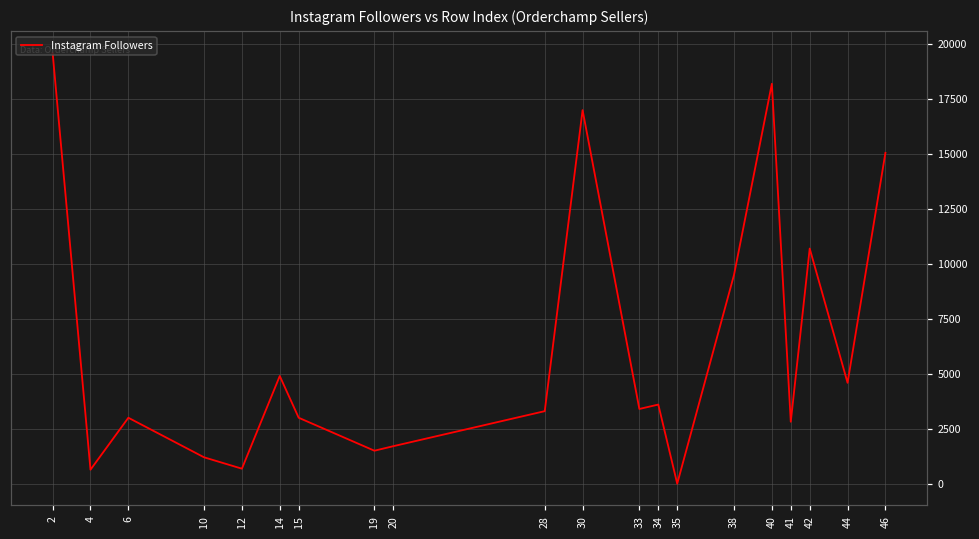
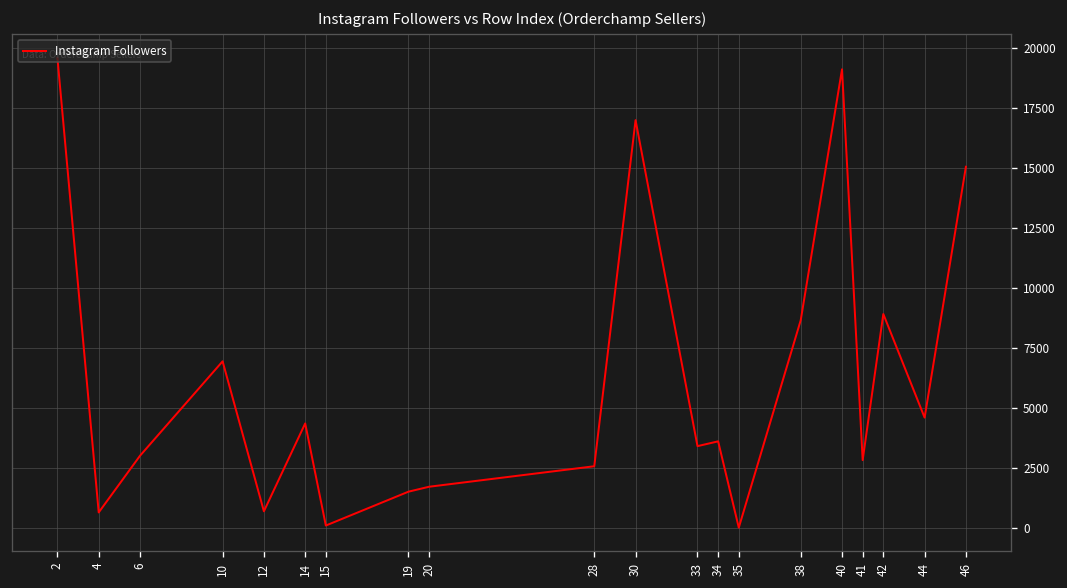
  {
    "4": 600,
    "6": 3000,
-   "10": 1200,
+   "10": 6900,
    "12": 700,
-   "14": 4900,
-   "15": 3000,
+   "14": 4300,
+   "15": 100,
    "19": 1500,
    "20": 1700,
-   "28": 3300,
+   "28": 2600,
    "30": 17000,
    "33": 3400,
    "34": 3600,
    "35": 0,
-   "38": 9500,
-   "40": 18200,
+   "38": 8700,
+   "40": 19100,
    "41": 2800,
-   "42": 10700,
+   "42": 8900,
    "44": 4600,
    "46": 15100
  }
